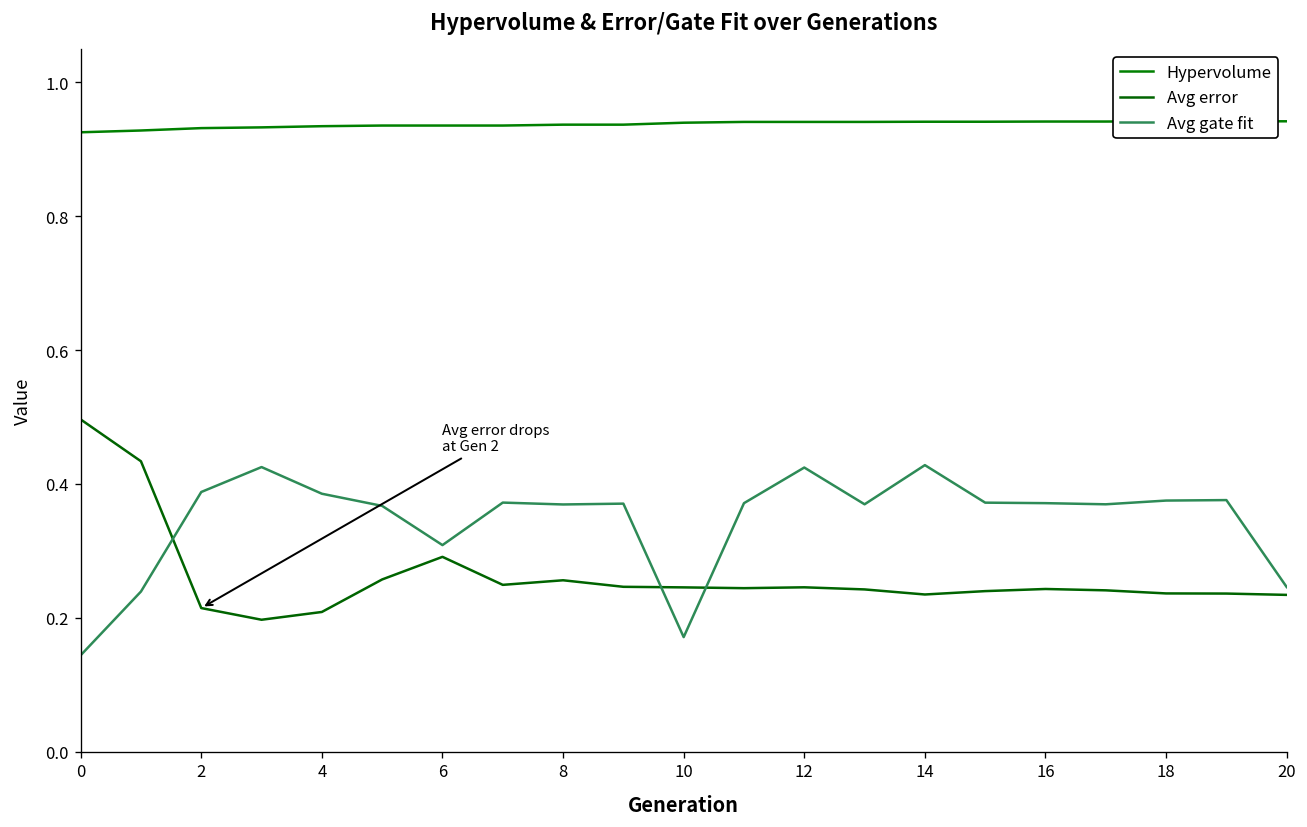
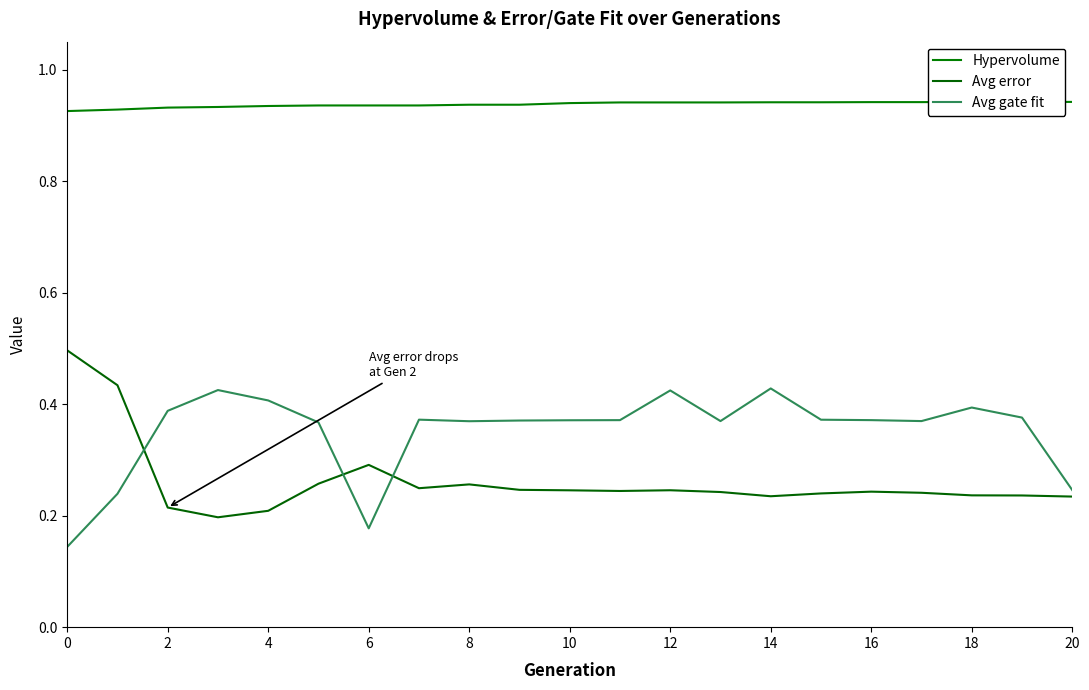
  {
    "Avg gate fit": {
      "0": 0.14,
      "2": 0.39,
-     "4": 0.39,
-     "6": 0.31,
+     "4": 0.41,
+     "6": 0.18,
      "8": 0.37,
-     "10": 0.17,
+     "10": 0.37,
      "12": 0.42,
      "14": 0.43,
      "16": 0.37,
-     "18": 0.38,
+     "18": 0.39,
      "20": 0.25
    }
  }
